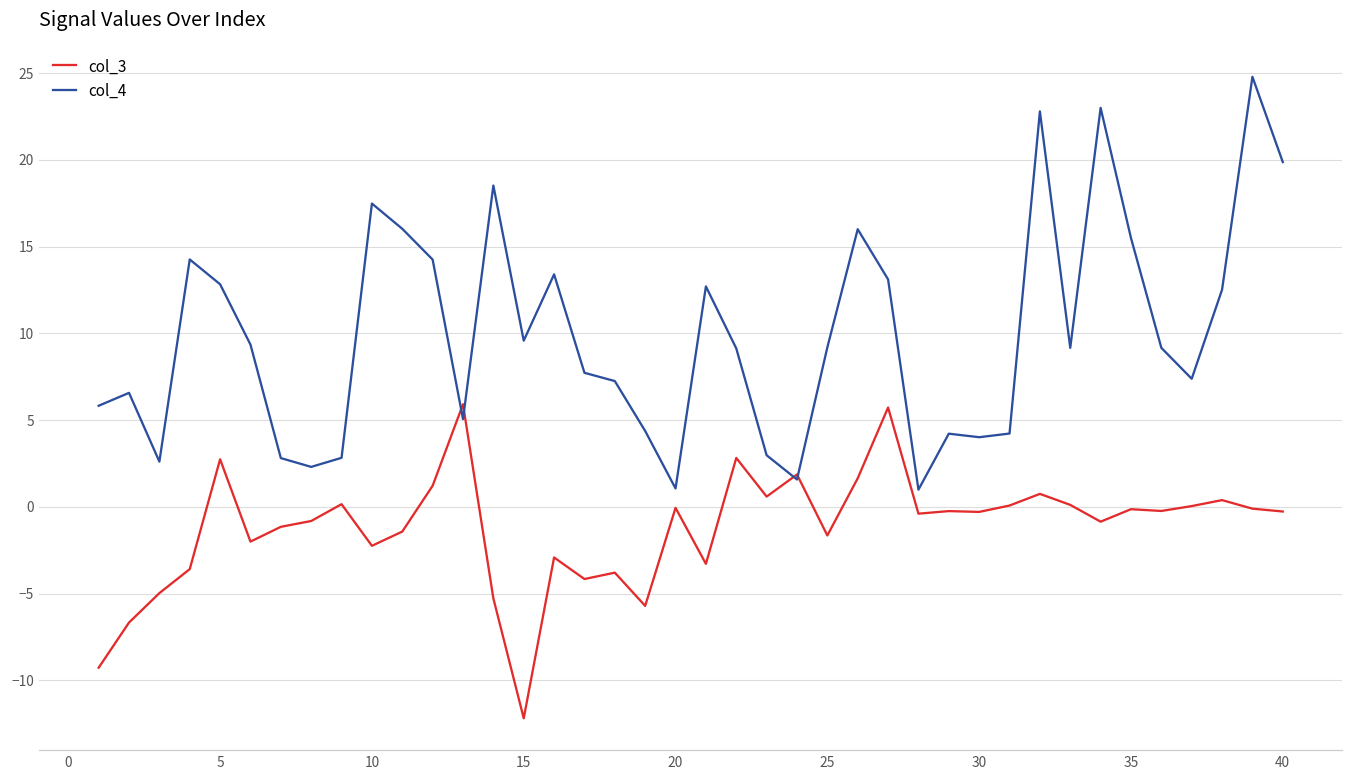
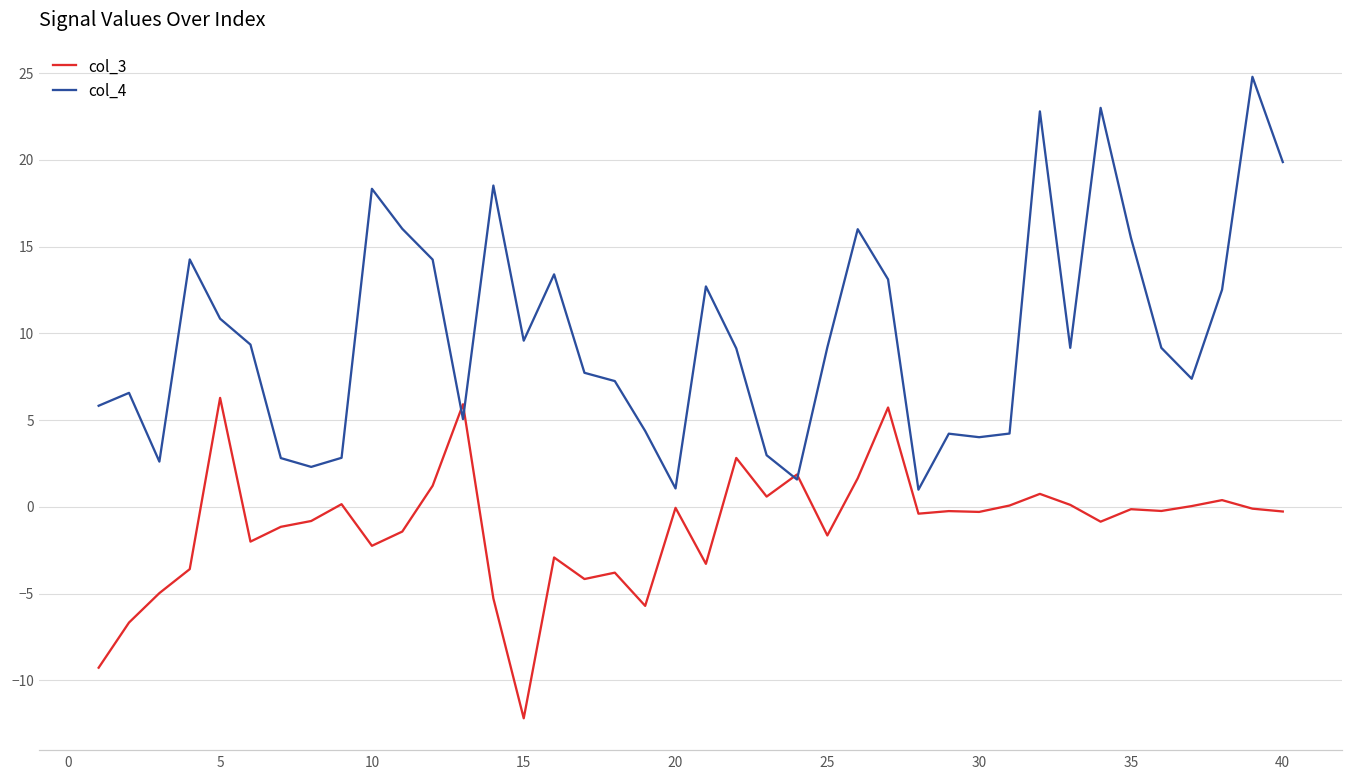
  {
    "col_3": {
-     "5": 2.7,
+     "5": 6.3,
      "10": -2.2,
      "15": -12.2,
      "20": -0.1,
      "25": -1.6,
      "30": -0.3,
      "35": -0.1,
      "40": -0.3
    },
    "col_4": {
-     "5": 12.8,
-     "10": 17.5,
+     "5": 10.8,
+     "10": 18.3,
      "15": 9.6,
      "20": 1.1,
      "25": 9.2,
      "30": 4.0,
      "35": 15.5,
      "40": 19.9
    }
  }
